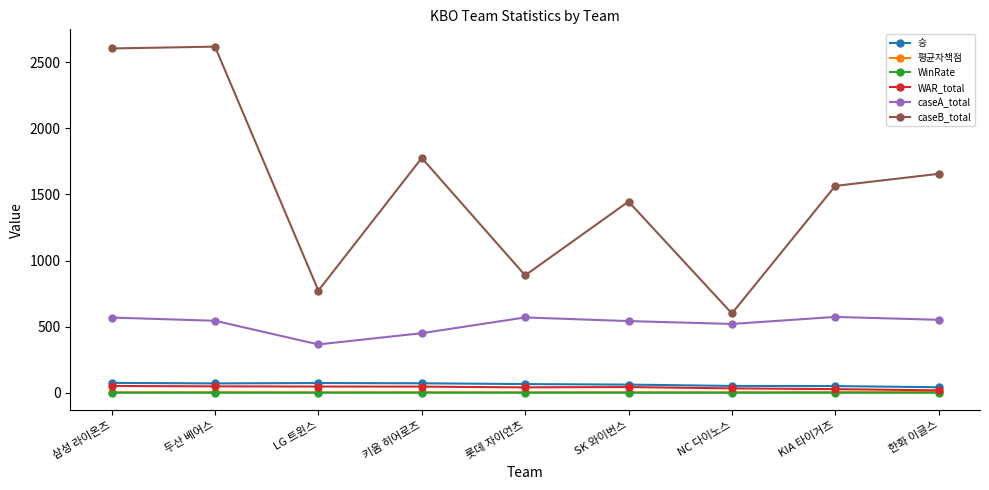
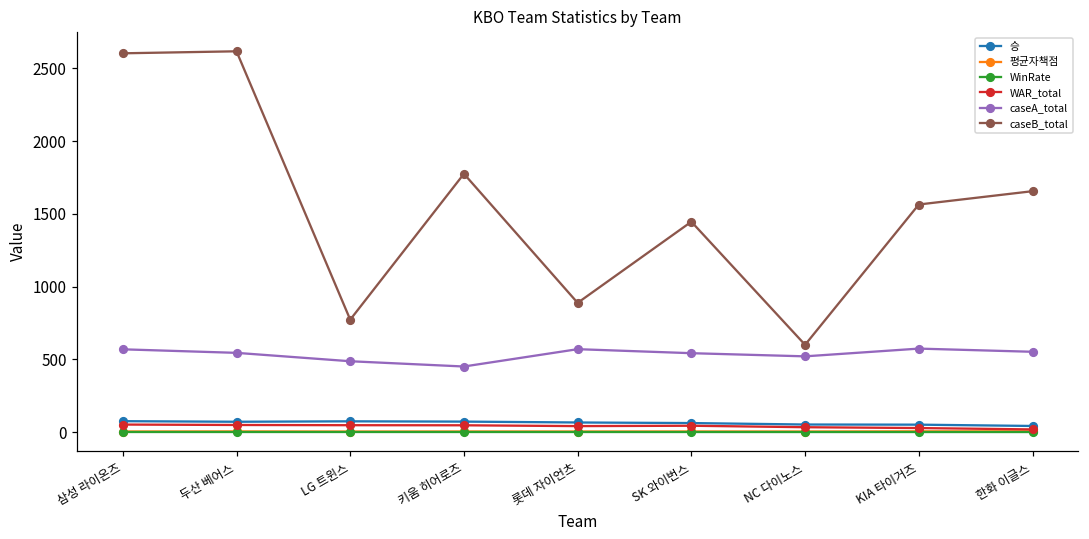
  {
    "승": {
      "삼성 라이온즈": 80,
      "두산 베어스": 70,
      "LG 트윈스": 70,
      "키움 히어로즈": 70,
      "롯데 자이언츠": 70,
      "KIA 타이거즈": 50,
      "한화 이글스": 40
    },
    "WAR_total": {
      "삼성 라이온즈": 50,
      "두산 베어스": 50,
      "LG 트윈스": 50,
      "키움 히어로즈": 50,
      "롯데 자이언츠": 40,
      "KIA 타이거즈": 30
    },
    "caseA_total": {
      "삼성 라이온즈": 570,
      "두산 베어스": 540,
-     "LG 트윈스": 370,
+     "LG 트윈스": 490,
      "키움 히어로즈": 450,
      "롯데 자이언츠": 570,
      "SK 와이번스": 540,
      "NC 다이노스": 520,
      "KIA 타이거즈": 570,
      "한화 이글스": 550
    },
    "caseB_total": {
      "삼성 라이온즈": 2600,
      "두산 베어스": 2620,
      "LG 트윈스": 770,
      "키움 히어로즈": 1780,
      "롯데 자이언츠": 890,
      "SK 와이번스": 1450,
      "NC 다이노스": 600,
      "KIA 타이거즈": 1560,
      "한화 이글스": 1660
    }
  }
